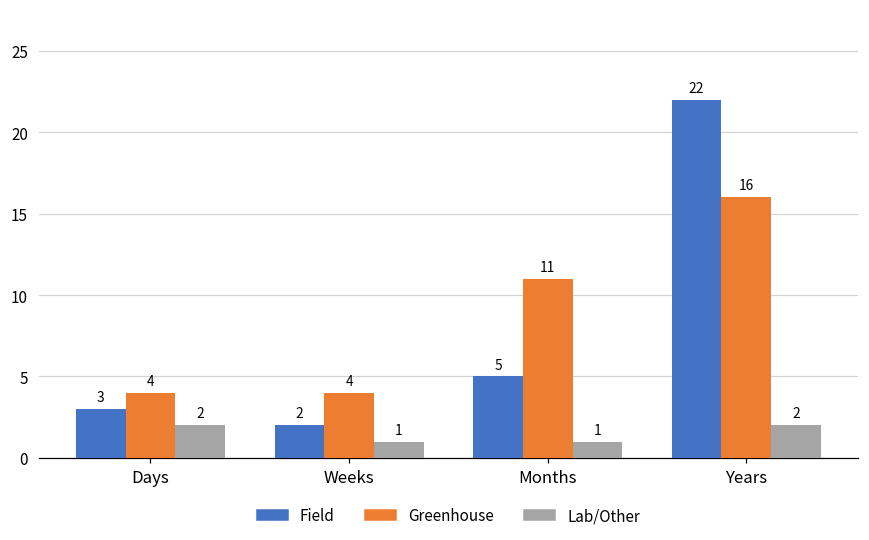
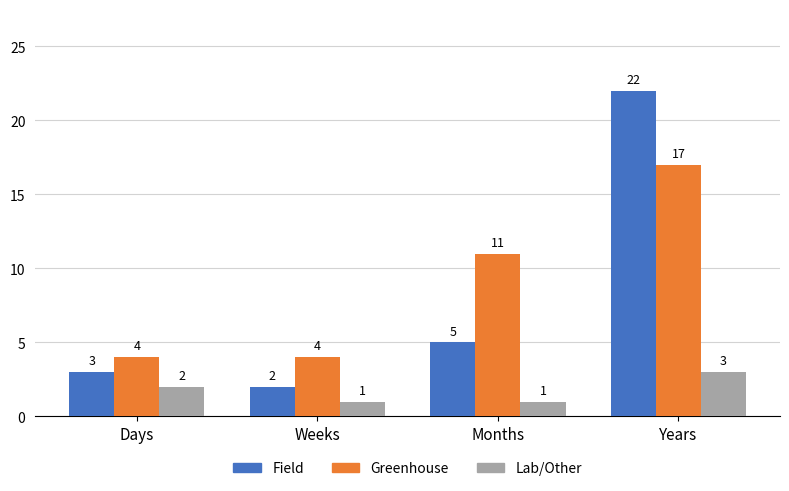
  {
    "Field": {
      "Days": 3,
      "Weeks": 2,
      "Months": 5,
      "Years": 22
    },
    "Greenhouse": {
      "Days": 4,
      "Weeks": 4,
      "Months": 11,
-     "Years": 16
+     "Years": 17
    },
    "Lab/Other": {
      "Days": 2,
      "Weeks": 1,
      "Months": 1,
-     "Years": 2
+     "Years": 3
    }
  }
